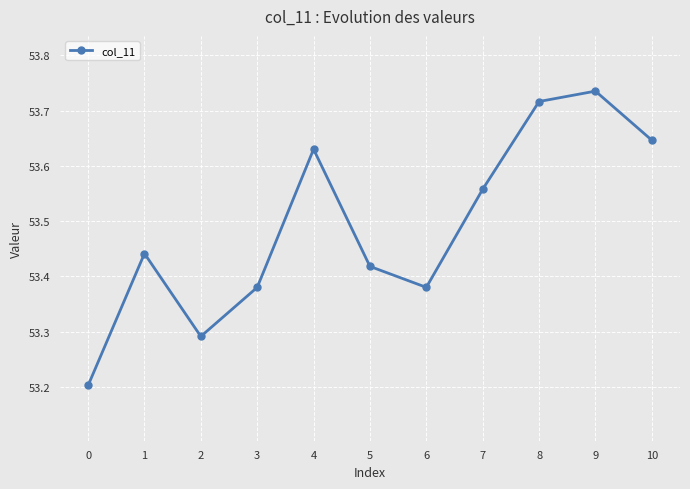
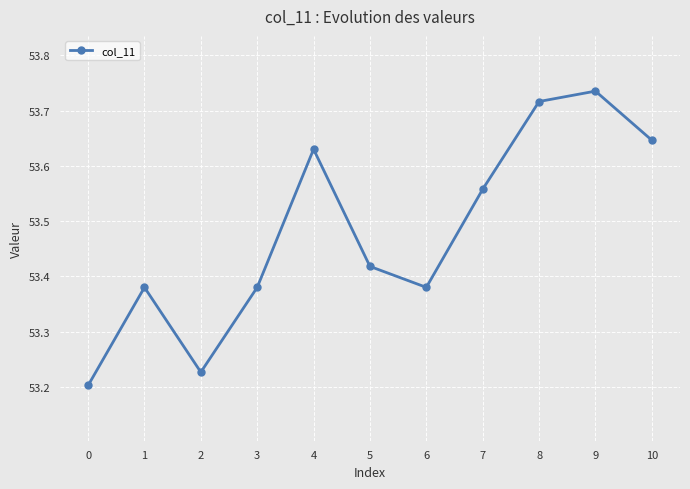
  {
    "0": 53.20,
-   "1": 53.44,
-   "2": 53.29,
+   "1": 53.38,
+   "2": 53.23,
    "3": 53.38,
    "4": 53.63,
    "5": 53.42,
    "6": 53.38,
    "7": 53.56,
    "8": 53.72,
    "9": 53.74,
    "10": 53.65
  }
